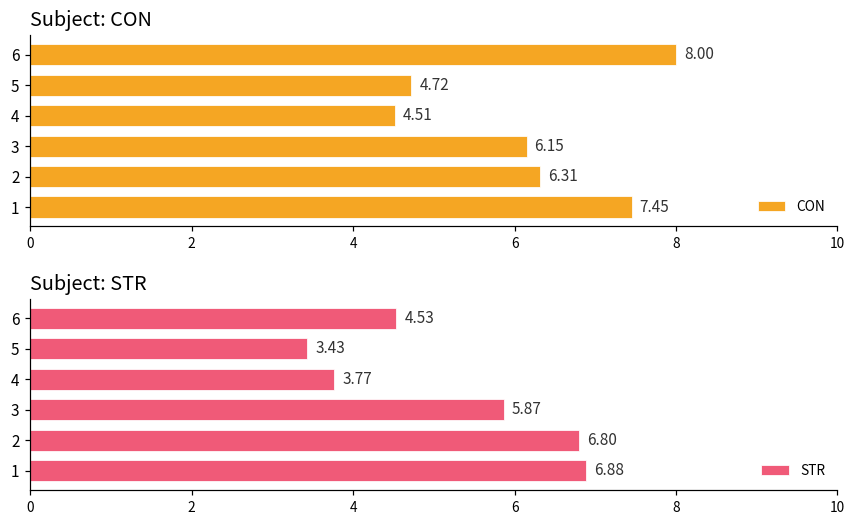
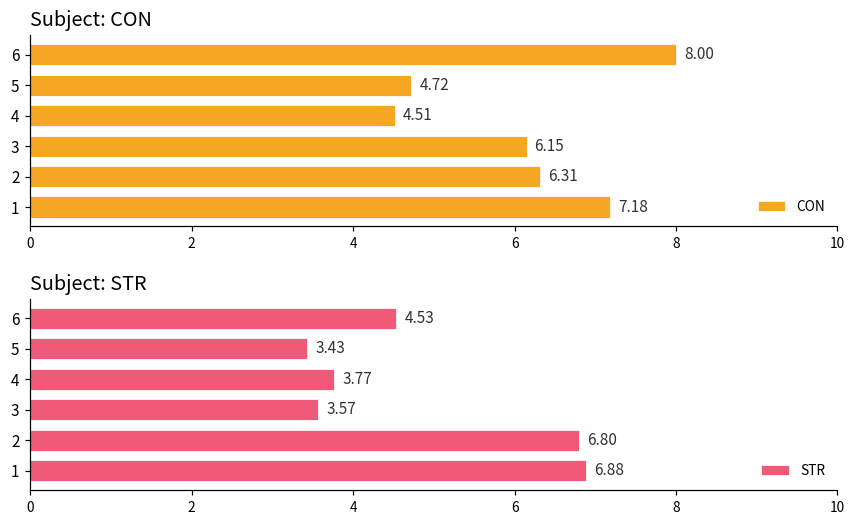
  {
    "Subject: CON": {
      "6": 8.00,
      "5": 4.72,
      "4": 4.51,
      "3": 6.15,
      "2": 6.31,
-     "1": 7.45
+     "1": 7.18
    },
    "Subject: STR": {
      "6": 4.53,
      "5": 3.43,
      "4": 3.77,
-     "3": 5.87,
+     "3": 3.57,
      "2": 6.80,
      "1": 6.88
    }
  }
